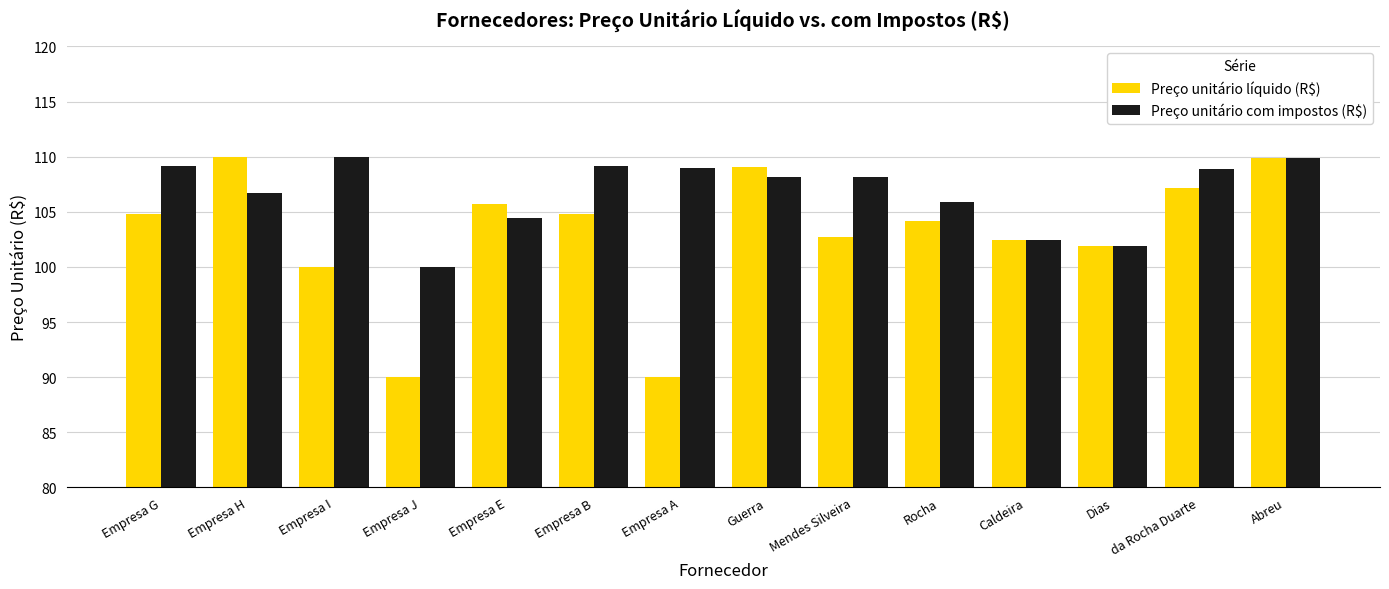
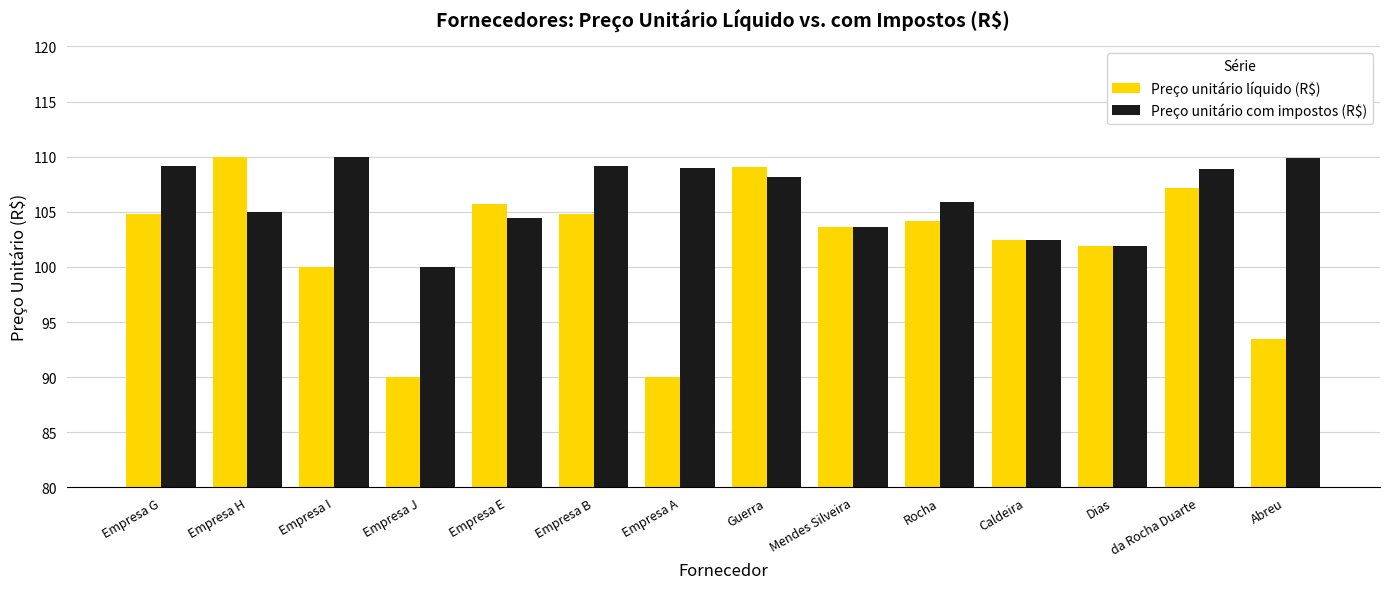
  {
    "Preço unitário líquido (R$)": {
      "Empresa G": 104.8,
      "Empresa H": 110.0,
      "Empresa I": 100.0,
      "Empresa J": 90.0,
      "Empresa E": 105.7,
      "Empresa B": 104.8,
      "Empresa A": 90.0,
      "Guerra": 109.1,
-     "Mendes Silveira": 102.7,
+     "Mendes Silveira": 103.7,
      "Rocha": 104.2,
      "Caldeira": 102.5,
      "Dias": 101.9,
      "da Rocha Duarte": 107.2,
-     "Abreu": 109.9
+     "Abreu": 93.5
    },
    "Preço unitário com impostos (R$)": {
      "Empresa G": 109.1,
-     "Empresa H": 106.7,
+     "Empresa H": 105.0,
      "Empresa I": 110.0,
      "Empresa J": 100.0,
      "Empresa E": 104.5,
      "Empresa B": 109.1,
      "Empresa A": 109.0,
      "Guerra": 108.2,
-     "Mendes Silveira": 108.1,
+     "Mendes Silveira": 103.7,
      "Rocha": 105.9,
      "Caldeira": 102.5,
      "Dias": 101.9,
      "da Rocha Duarte": 108.9,
      "Abreu": 109.9
    }
  }
